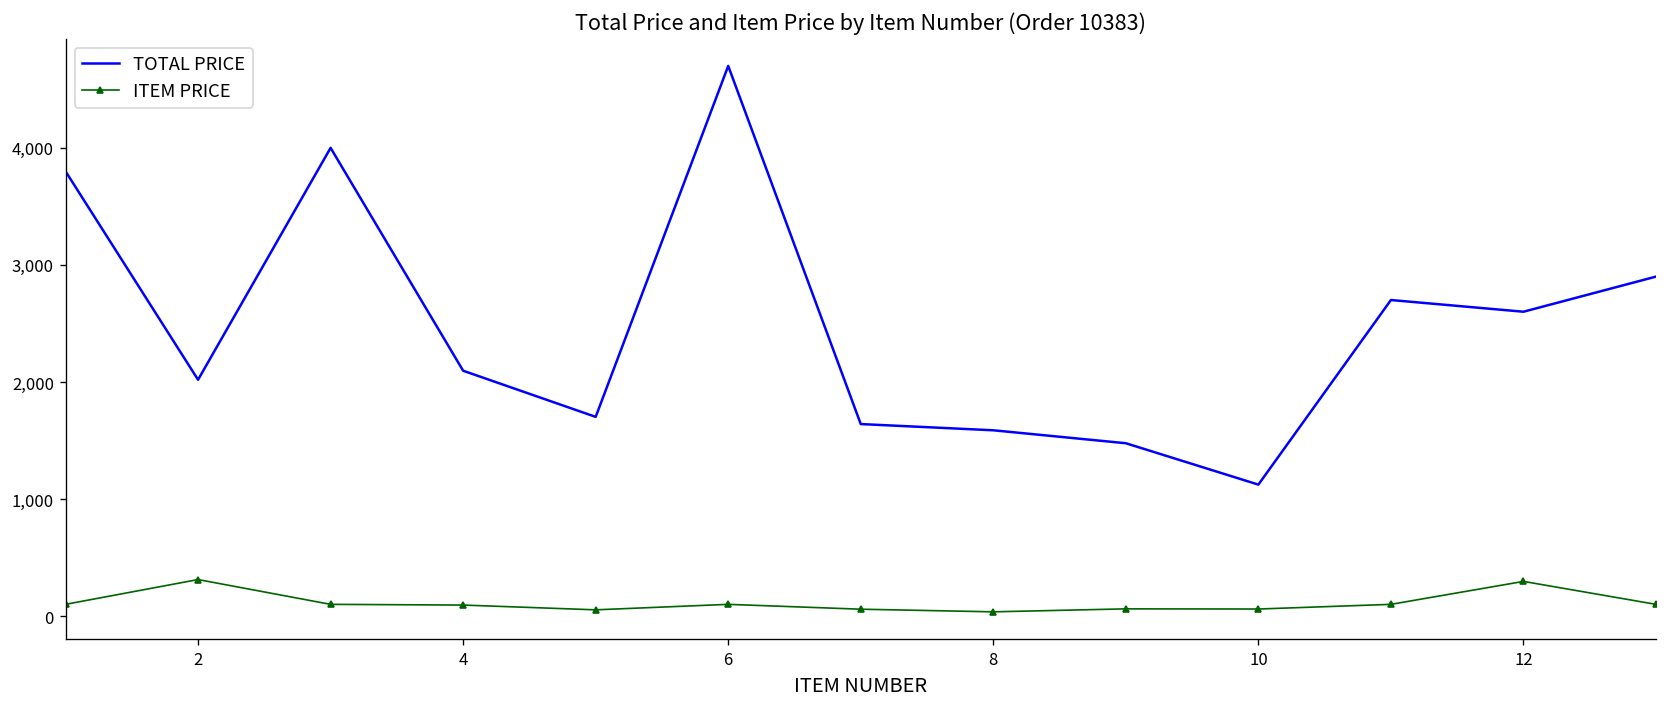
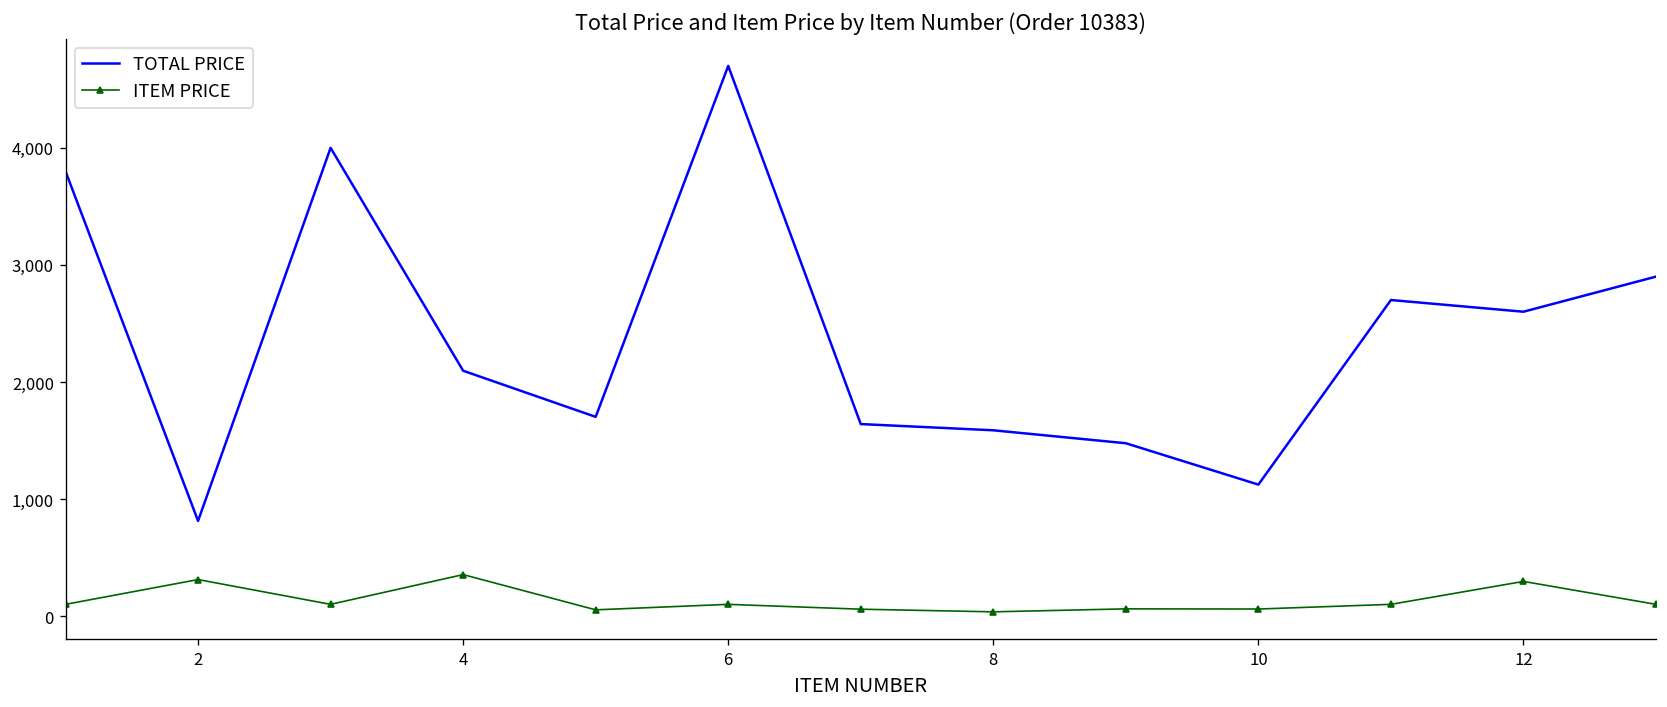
  {
    "TOTAL PRICE": {
-     "2": "2,000",
+     "2": "800",
      "4": "2,100",
      "6": "4,700",
      "8": "1,600",
      "10": "1,100",
      "12": "2,600"
    },
    "ITEM PRICE": {
      "2": "300",
-     "4": "100",
+     "4": "400",
      "6": "100",
      "8": "0",
      "10": "100",
      "12": "300"
    }
  }
